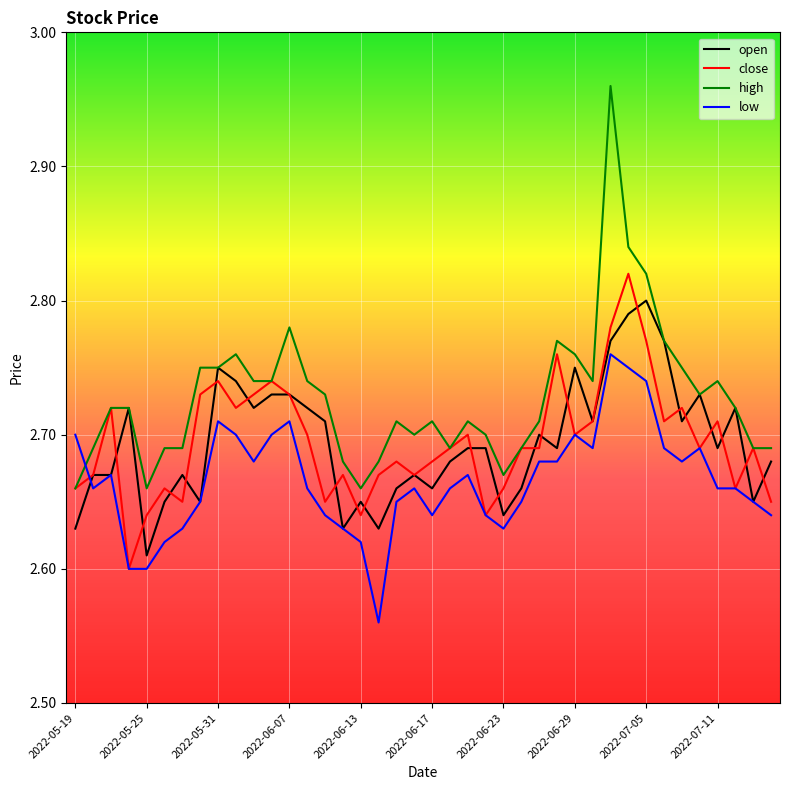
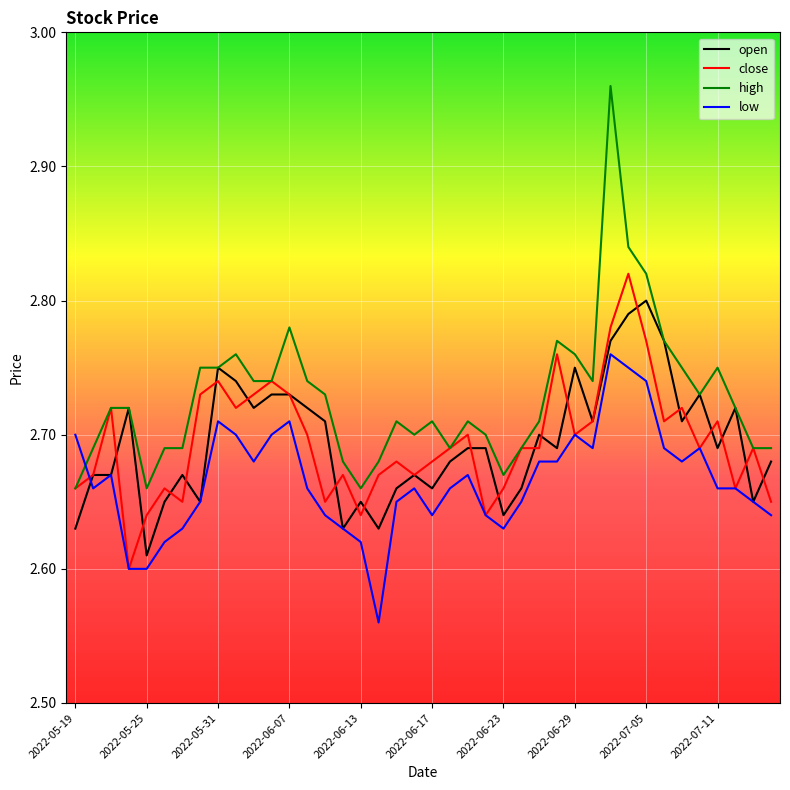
  {
    "open": {
      "2022-05-19": 2.63,
      "2022-05-25": 2.61,
      "2022-06-13": 2.65,
      "2022-06-17": 2.66,
      "2022-06-23": 2.64,
      "2022-06-29": 2.75,
      "2022-07-05": 2.80,
      "2022-07-11": 2.69
    },
    "close": {
      "2022-05-25": 2.64,
      "2022-05-31": 2.74,
      "2022-06-13": 2.64,
      "2022-06-17": 2.68,
      "2022-06-23": 2.66,
      "2022-07-05": 2.77,
      "2022-07-11": 2.71
    },
    "high": {
      "2022-05-25": 2.66,
      "2022-06-07": 2.78,
      "2022-06-13": 2.66,
      "2022-06-17": 2.71,
      "2022-06-23": 2.67,
      "2022-06-29": 2.76,
      "2022-07-05": 2.82,
-     "2022-07-11": 2.74
+     "2022-07-11": 2.75
    },
    "low": {
      "2022-05-19": 2.70,
      "2022-05-25": 2.60,
      "2022-05-31": 2.71,
      "2022-06-07": 2.71,
      "2022-06-13": 2.62,
      "2022-06-17": 2.64,
      "2022-06-23": 2.63,
      "2022-07-05": 2.74,
      "2022-07-11": 2.66
    }
  }
